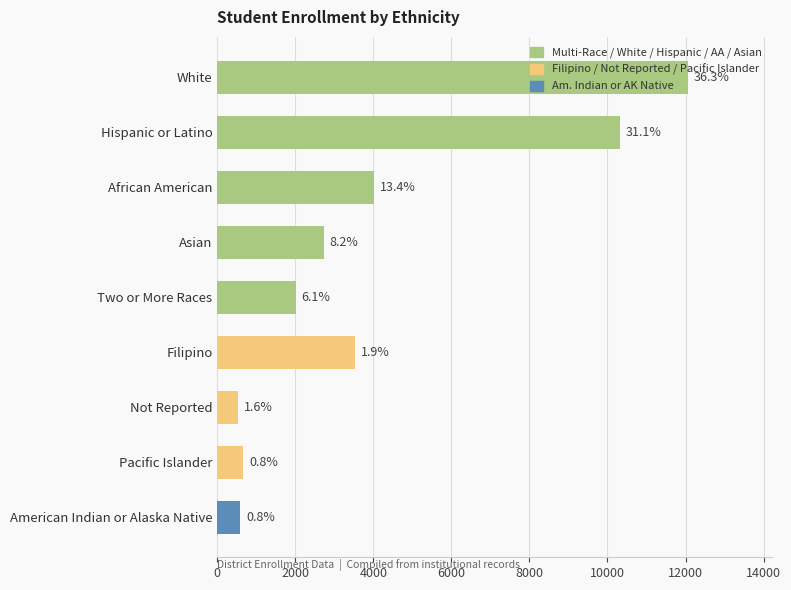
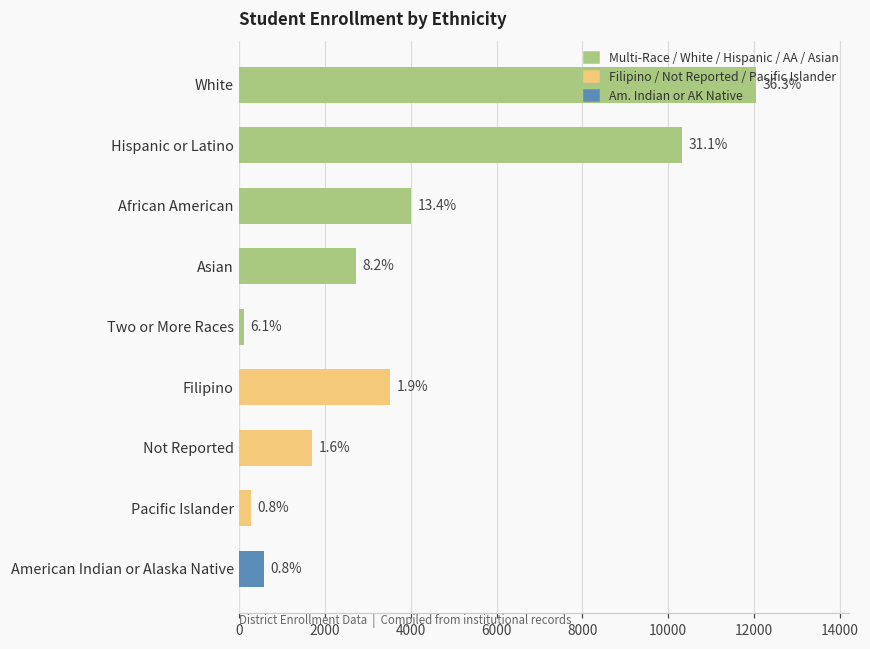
  {
-   "Two or More Races": 2000,
-   "Not Reported": 500,
-   "Pacific Islander": 700
+   "Two or More Races": 100,
+   "Not Reported": 1700,
+   "Pacific Islander": 300
  }
